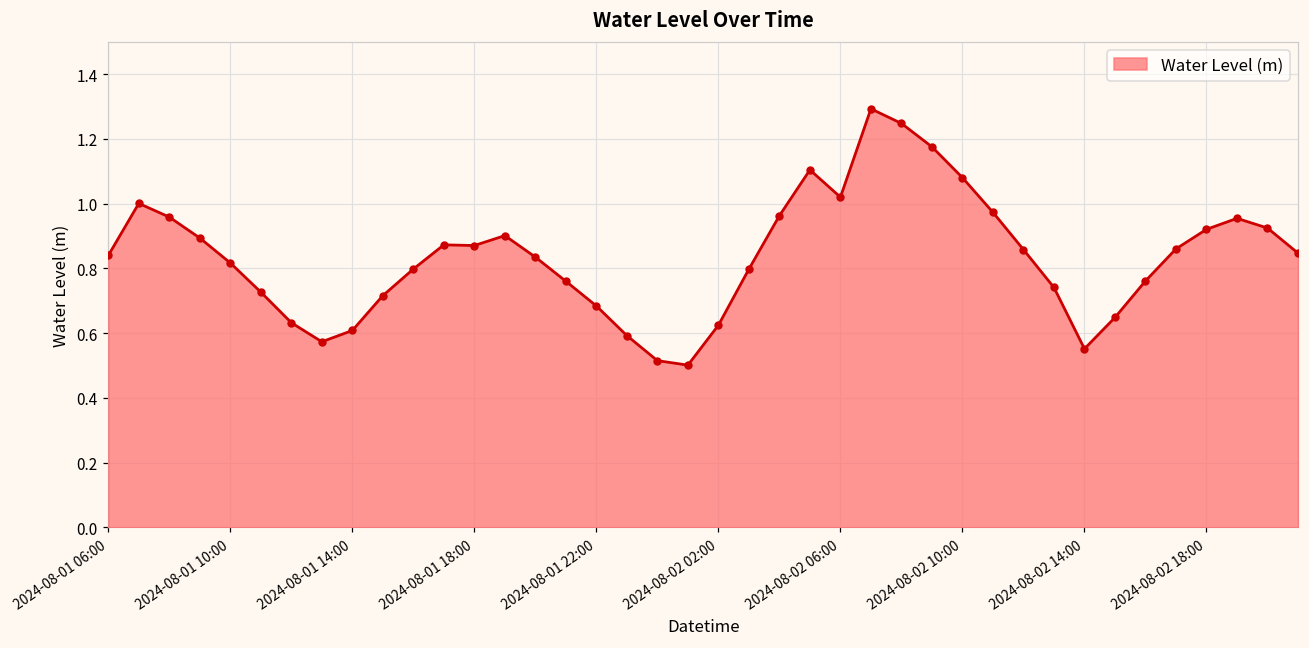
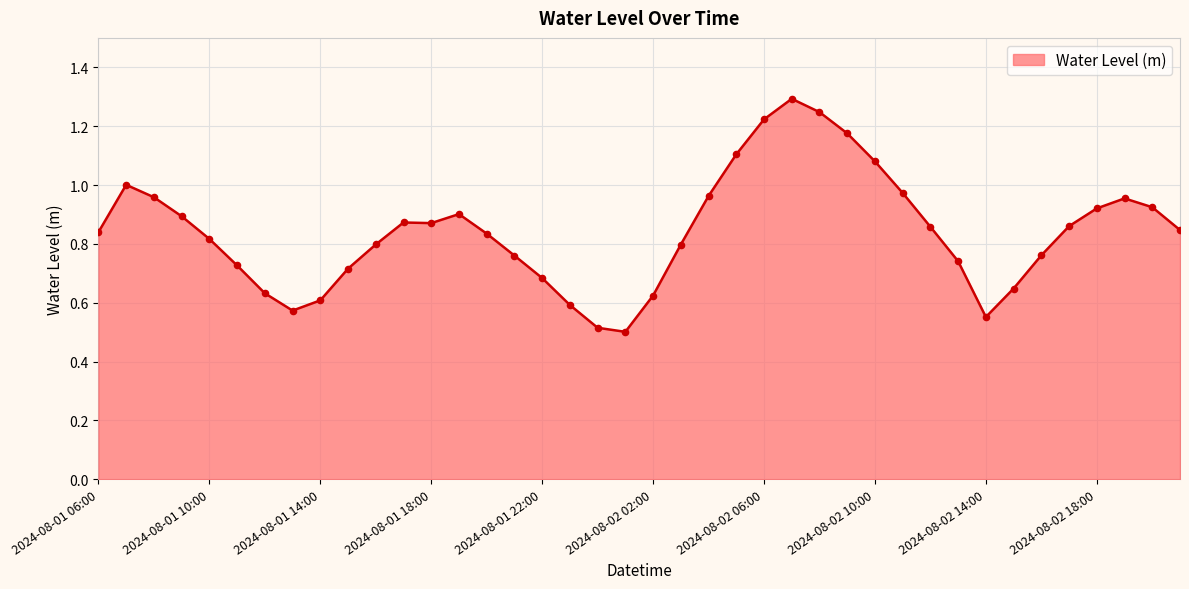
  {
    "2024-08-01 06:00": 0.84,
    "2024-08-01 10:00": 0.82,
    "2024-08-01 14:00": 0.61,
    "2024-08-01 18:00": 0.87,
    "2024-08-01 22:00": 0.68,
    "2024-08-02 02:00": 0.62,
-   "2024-08-02 06:00": 1.02,
+   "2024-08-02 06:00": 1.22,
    "2024-08-02 10:00": 1.08,
    "2024-08-02 14:00": 0.55,
    "2024-08-02 18:00": 0.92
  }
